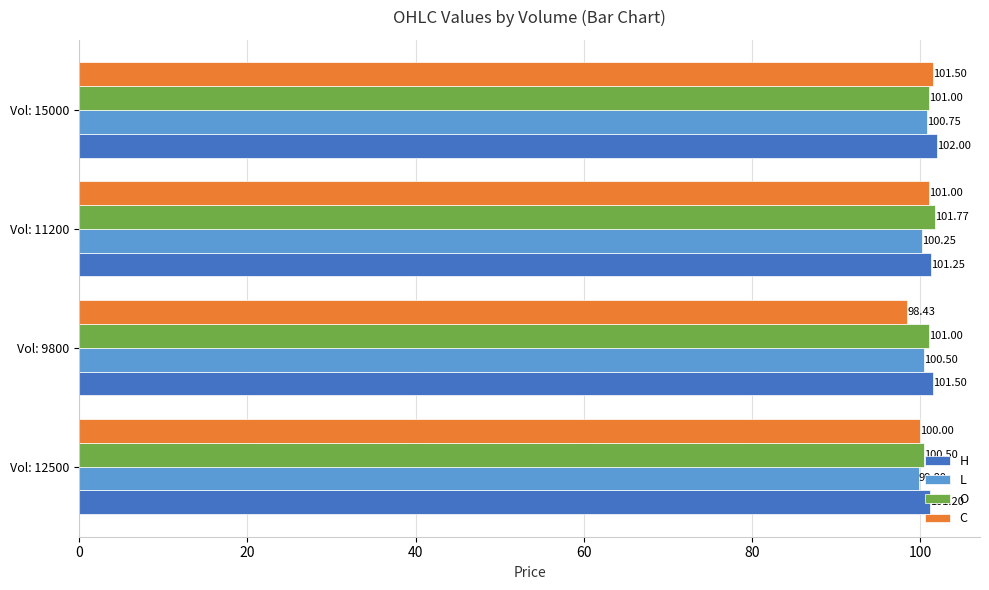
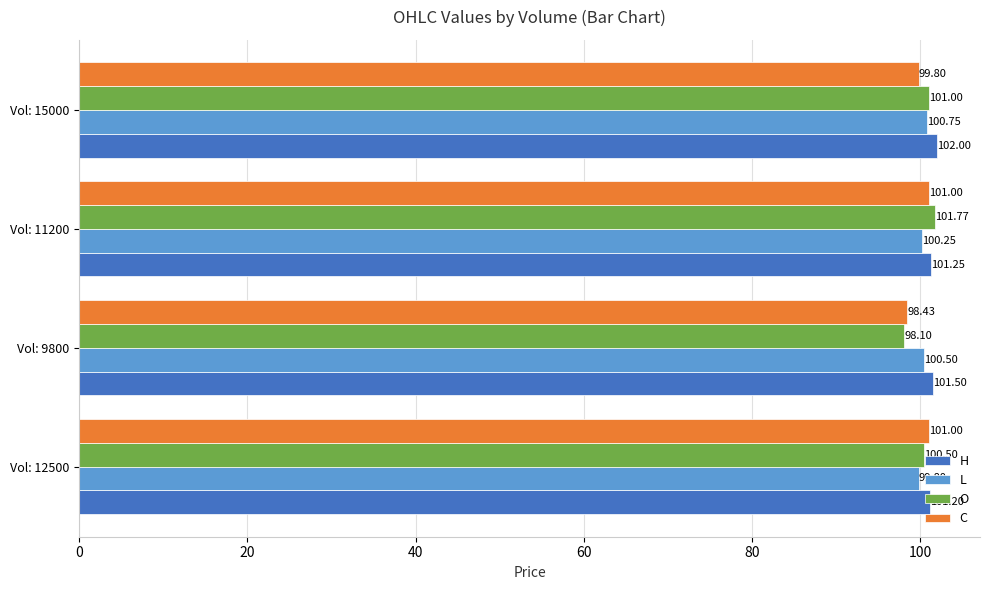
  {
    "O": {
      "Vol: 15000": 101.00,
      "Vol: 11200": 101.77,
-     "Vol: 9800": 101.00,
+     "Vol: 9800": 98.10,
      "Vol: 12500": 100.50
    },
    "C": {
-     "Vol: 15000": 101.50,
+     "Vol: 15000": 99.80,
      "Vol: 11200": 101.00,
      "Vol: 9800": 98.43,
-     "Vol: 12500": 100.00
+     "Vol: 12500": 101.00
    }
  }
